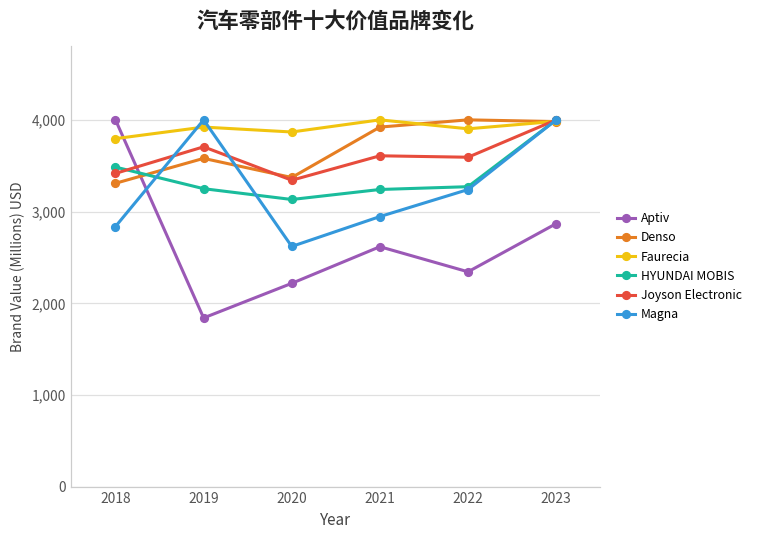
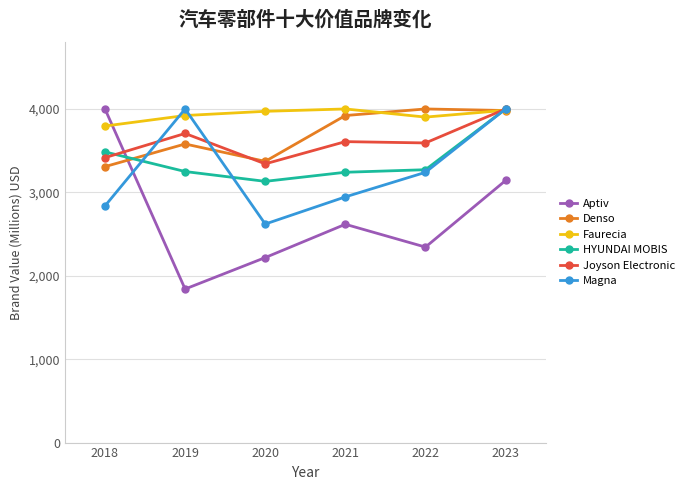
  {
    "Aptiv": {
      "2018": "4,000",
      "2019": "1,800",
      "2020": "2,200",
      "2021": "2,600",
      "2022": "2,300",
-     "2023": "2,900"
+     "2023": "3,100"
    },
    "Faurecia": {
      "2018": "3,800",
      "2019": "3,900",
-     "2020": "3,900",
+     "2020": "4,000",
      "2021": "4,000",
      "2022": "3,900"
    },
    "HYUNDAI MOBIS": {
      "2018": "3,500",
      "2019": "3,200",
      "2020": "3,100",
      "2021": "3,200",
      "2022": "3,300"
    },
    "Magna": {
      "2018": "2,800",
      "2019": "4,000",
      "2020": "2,600",
      "2021": "2,900",
      "2022": "3,200"
    }
  }
